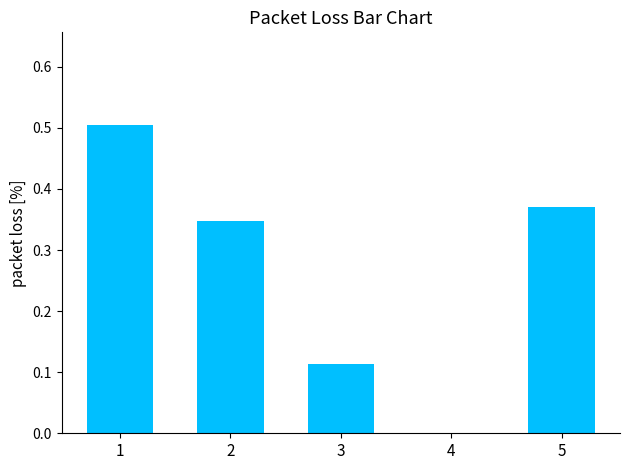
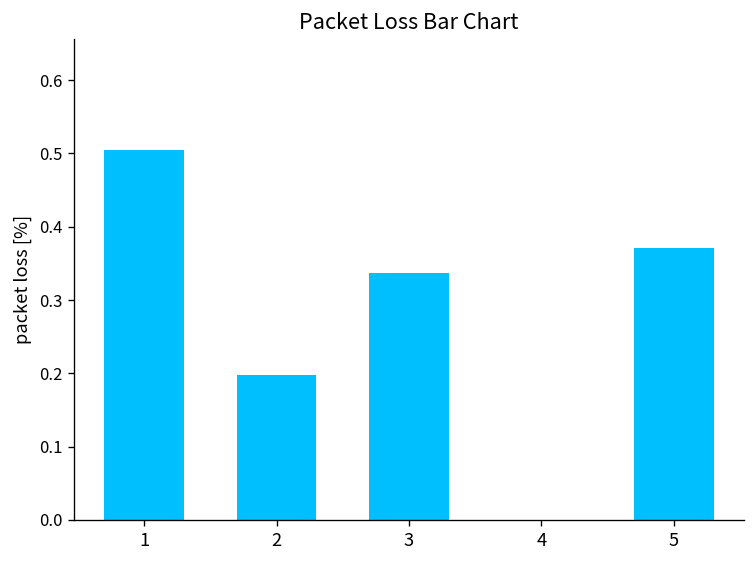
  {
    "1": 0.50,
-   "2": 0.35,
-   "3": 0.11,
+   "2": 0.20,
+   "3": 0.34,
    "4": 0.00,
    "5": 0.37
  }
